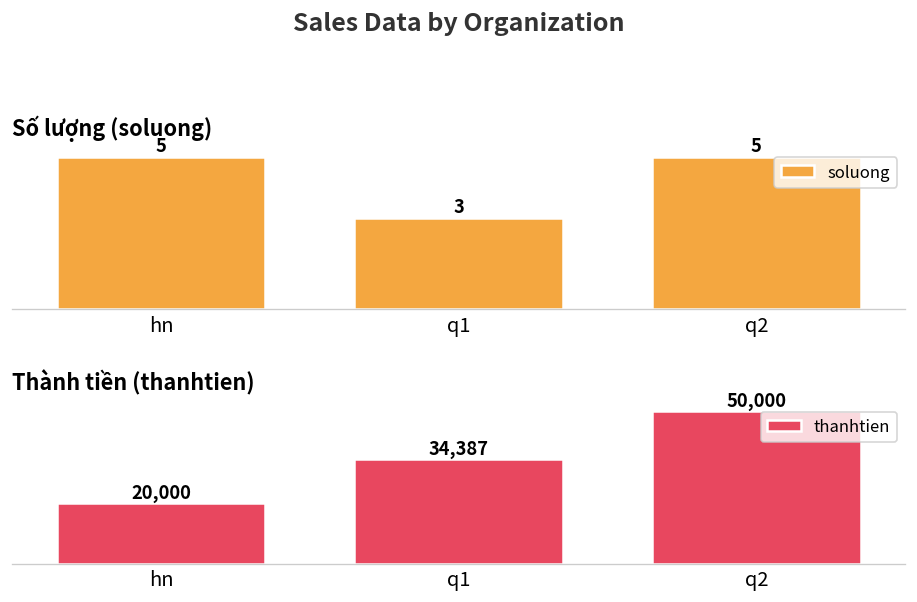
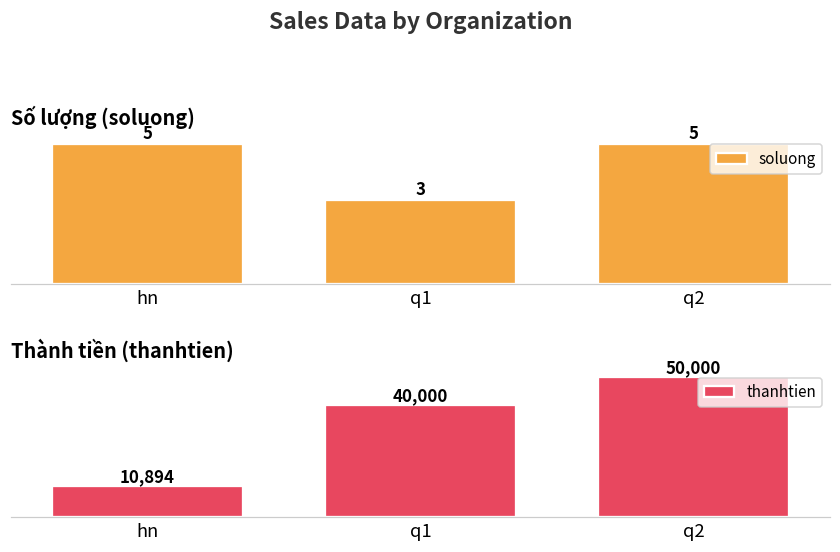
  {
    "Số lượng (soluong)": {
      "hn": "5",
      "q1": "3",
      "q2": "5"
    },
    "Thành tiền (thanhtien)": {
-     "hn": "20,000",
-     "q1": "34,387",
+     "hn": "10,894",
+     "q1": "40,000",
      "q2": "50,000"
    }
  }
